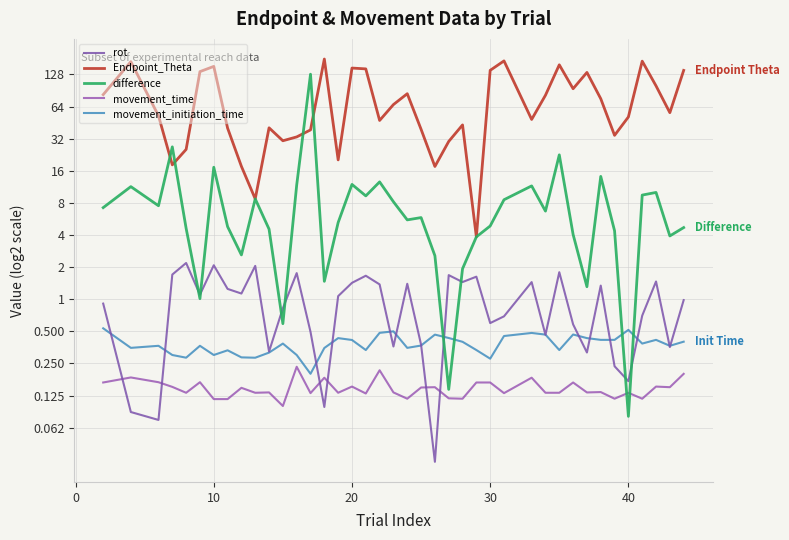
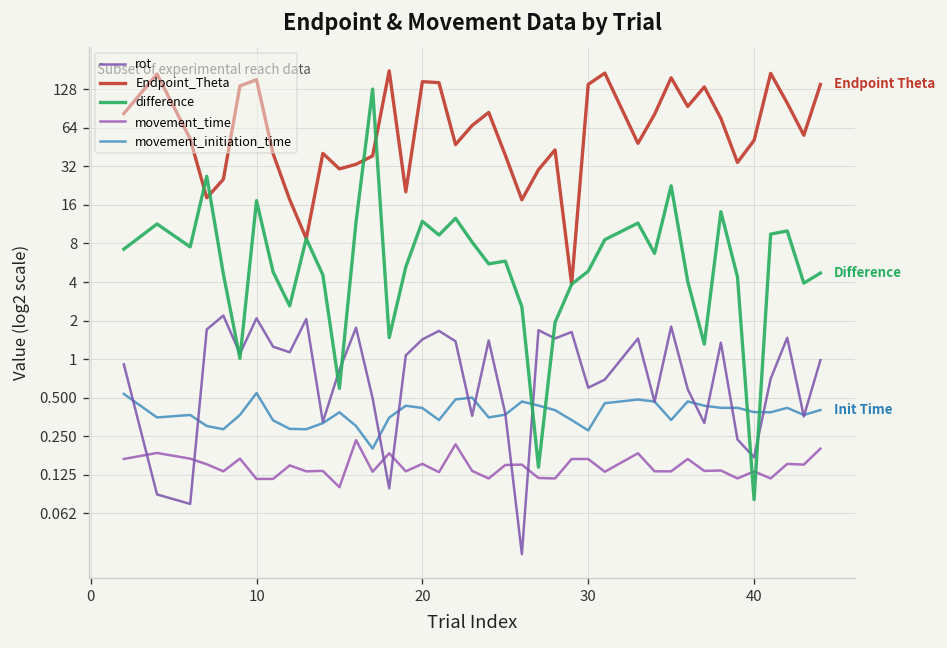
  {
    "Endpoint_Theta": {
      "20": 150,
      "30": 140,
      "40": 50
    },
    "difference": {
      "10": 17,
      "20": 12,
      "30": 5,
      "40": 0.08
    },
    "movement_initiation_time": {
-     "10": 0.30,
+     "10": 0.5,
      "20": 0.42,
      "30": 0.28,
-     "40": 0.5
+     "40": 0.39
    }
  }
